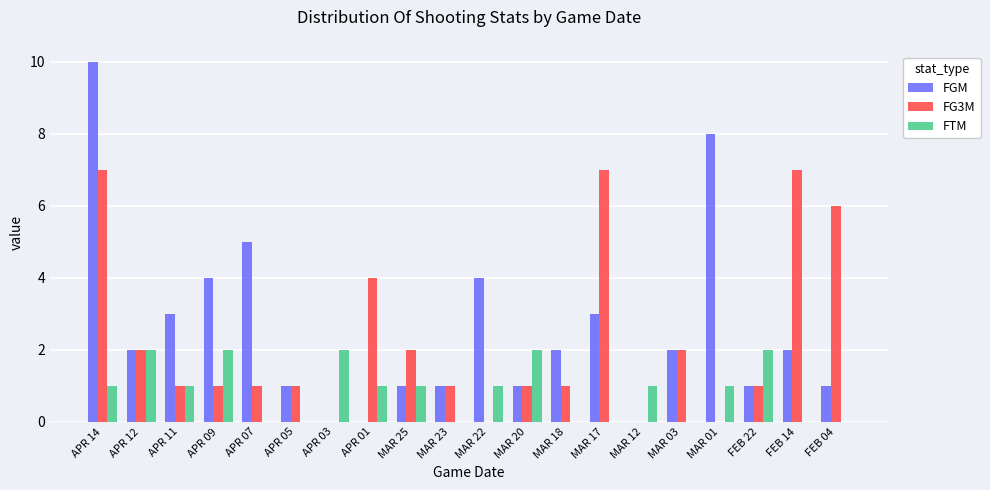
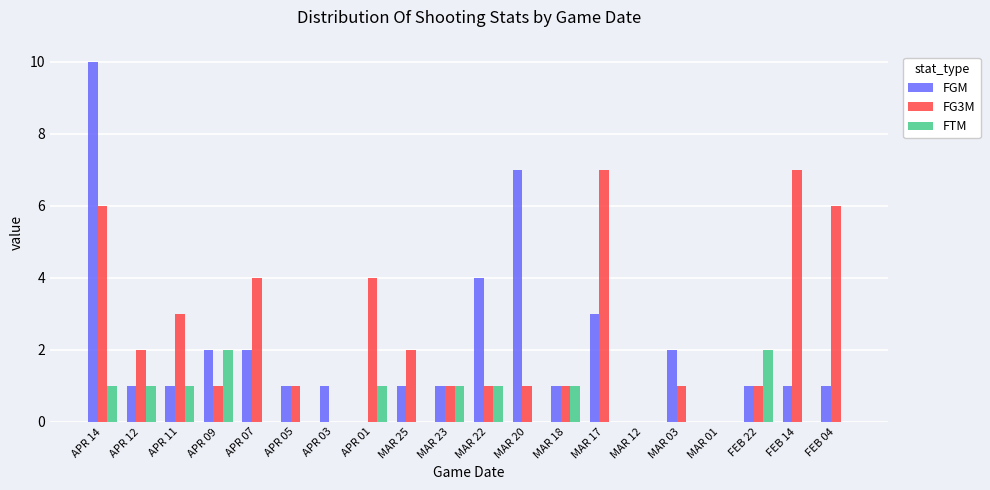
  {
    "FGM": {
      "APR 14": 10,
-     "APR 12": 2,
-     "APR 11": 3,
-     "APR 09": 4,
-     "APR 07": 5,
+     "APR 12": 1,
+     "APR 11": 1,
+     "APR 09": 2,
+     "APR 07": 2,
      "APR 05": 1,
-     "APR 03": 0,
+     "APR 03": 1,
      "APR 01": 0,
      "MAR 25": 1,
      "MAR 23": 1,
      "MAR 22": 4,
-     "MAR 20": 1,
-     "MAR 18": 2,
+     "MAR 20": 7,
+     "MAR 18": 1,
      "MAR 17": 3,
      "MAR 12": 0,
      "MAR 03": 2,
-     "MAR 01": 8,
+     "MAR 01": 0,
      "FEB 22": 1,
-     "FEB 14": 2,
+     "FEB 14": 1,
      "FEB 04": 1
    },
    "FG3M": {
-     "APR 14": 7,
+     "APR 14": 6,
      "APR 12": 2,
-     "APR 11": 1,
+     "APR 11": 3,
      "APR 09": 1,
-     "APR 07": 1,
+     "APR 07": 4,
      "APR 05": 1,
      "APR 03": 0,
      "APR 01": 4,
      "MAR 25": 2,
      "MAR 23": 1,
-     "MAR 22": 0,
+     "MAR 22": 1,
      "MAR 20": 1,
      "MAR 18": 1,
      "MAR 17": 7,
      "MAR 12": 0,
-     "MAR 03": 2,
+     "MAR 03": 1,
      "MAR 01": 0,
      "FEB 22": 1,
      "FEB 14": 7,
      "FEB 04": 6
    },
    "FTM": {
      "APR 14": 1,
-     "APR 12": 2,
+     "APR 12": 1,
      "APR 11": 1,
      "APR 09": 2,
      "APR 07": 0,
      "APR 05": 0,
-     "APR 03": 2,
+     "APR 03": 0,
      "APR 01": 1,
-     "MAR 25": 1,
-     "MAR 23": 0,
+     "MAR 25": 0,
+     "MAR 23": 1,
      "MAR 22": 1,
-     "MAR 20": 2,
-     "MAR 18": 0,
+     "MAR 20": 0,
+     "MAR 18": 1,
      "MAR 17": 0,
-     "MAR 12": 1,
+     "MAR 12": 0,
      "MAR 03": 0,
-     "MAR 01": 1,
+     "MAR 01": 0,
      "FEB 22": 2,
      "FEB 14": 0,
      "FEB 04": 0
    }
  }
